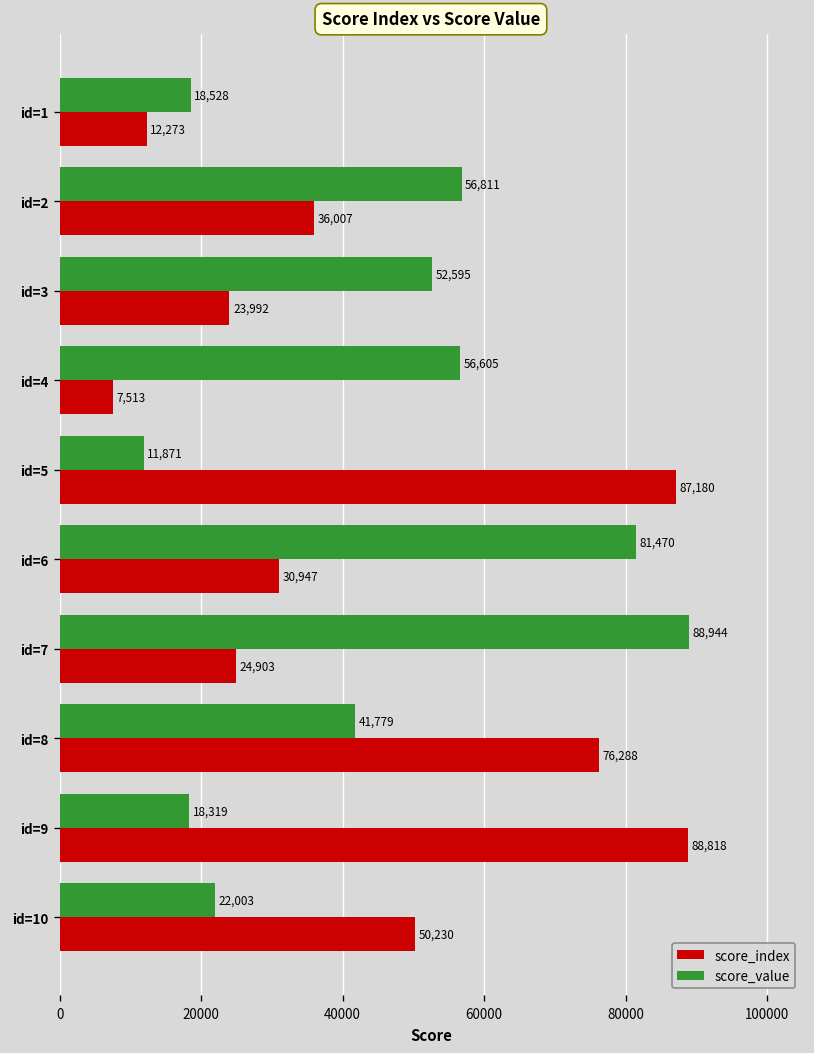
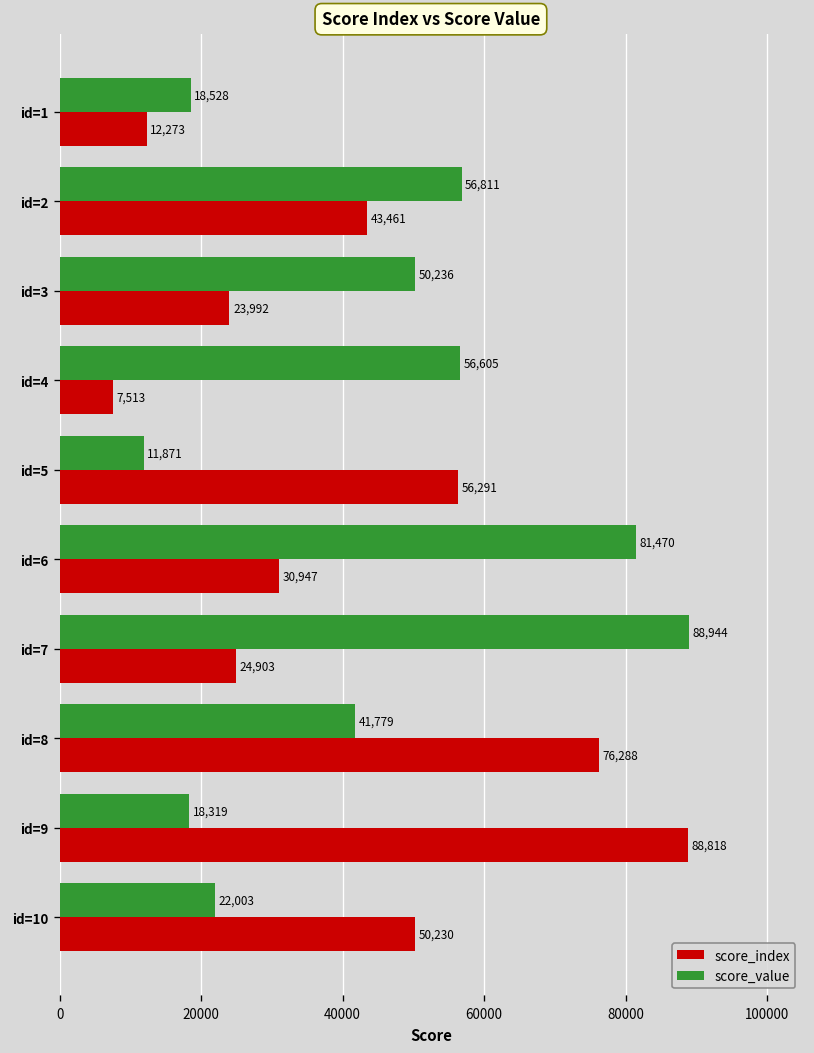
  {
    "score_index": {
      "id=1": "12,273",
-     "id=2": "36,007",
+     "id=2": "43,461",
      "id=3": "23,992",
      "id=4": "7,513",
-     "id=5": "87,180",
+     "id=5": "56,291",
      "id=6": "30,947",
      "id=7": "24,903",
      "id=8": "76,288",
      "id=9": "88,818",
      "id=10": "50,230"
    },
    "score_value": {
      "id=1": "18,528",
      "id=2": "56,811",
-     "id=3": "52,595",
+     "id=3": "50,236",
      "id=4": "56,605",
      "id=5": "11,871",
      "id=6": "81,470",
      "id=7": "88,944",
      "id=8": "41,779",
      "id=9": "18,319",
      "id=10": "22,003"
    }
  }
